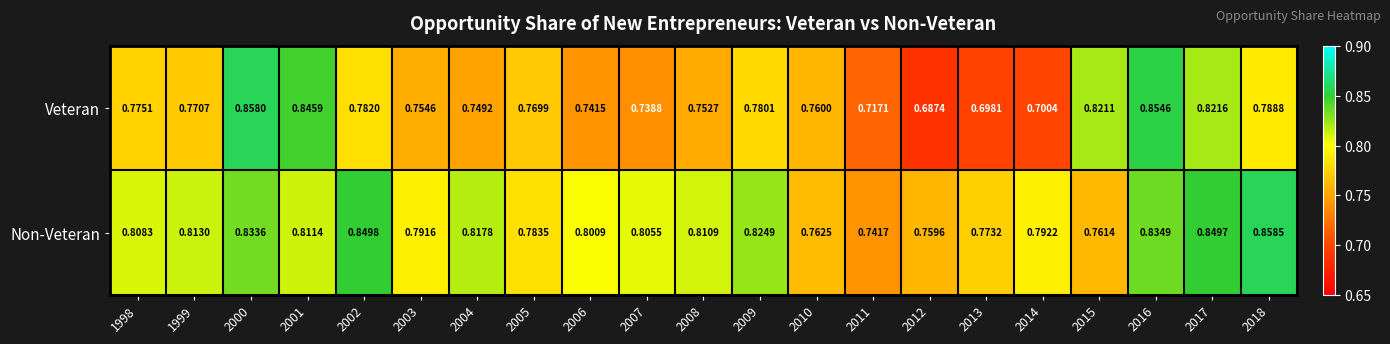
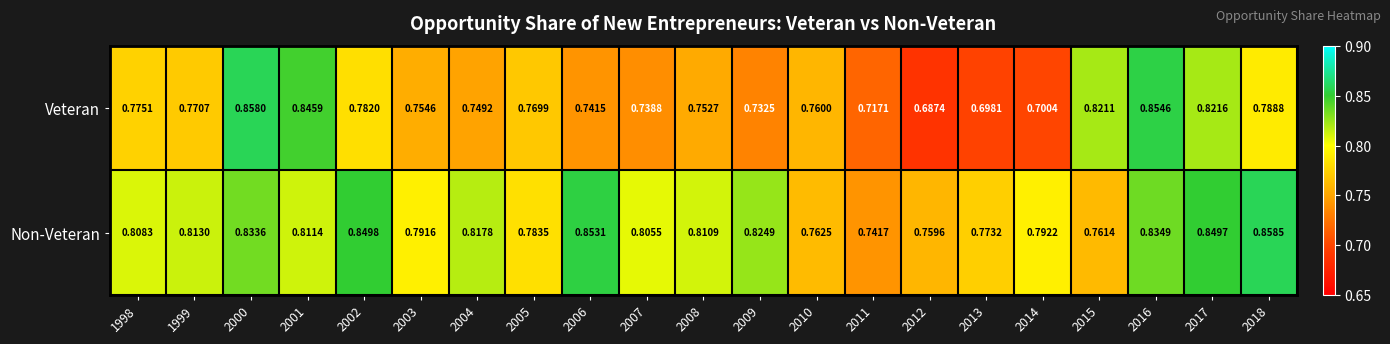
  {
    "Veteran": {
      "1998": 0.7751,
      "1999": 0.7707,
      "2000": 0.8580,
      "2001": 0.8459,
      "2002": 0.7820,
      "2003": 0.7546,
      "2004": 0.7492,
      "2005": 0.7699,
      "2006": 0.7415,
      "2007": 0.7388,
      "2008": 0.7527,
-     "2009": 0.7801,
+     "2009": 0.7325,
      "2010": 0.7600,
      "2011": 0.7171,
      "2012": 0.6874,
      "2013": 0.6981,
      "2014": 0.7004,
      "2015": 0.8211,
      "2016": 0.8546,
      "2017": 0.8216,
      "2018": 0.7888
    },
    "Non-Veteran": {
      "1998": 0.8083,
      "1999": 0.8130,
      "2000": 0.8336,
      "2001": 0.8114,
      "2002": 0.8498,
      "2003": 0.7916,
      "2004": 0.8178,
      "2005": 0.7835,
-     "2006": 0.8009,
+     "2006": 0.8531,
      "2007": 0.8055,
      "2008": 0.8109,
      "2009": 0.8249,
      "2010": 0.7625,
      "2011": 0.7417,
      "2012": 0.7596,
      "2013": 0.7732,
      "2014": 0.7922,
      "2015": 0.7614,
      "2016": 0.8349,
      "2017": 0.8497,
      "2018": 0.8585
    }
  }
